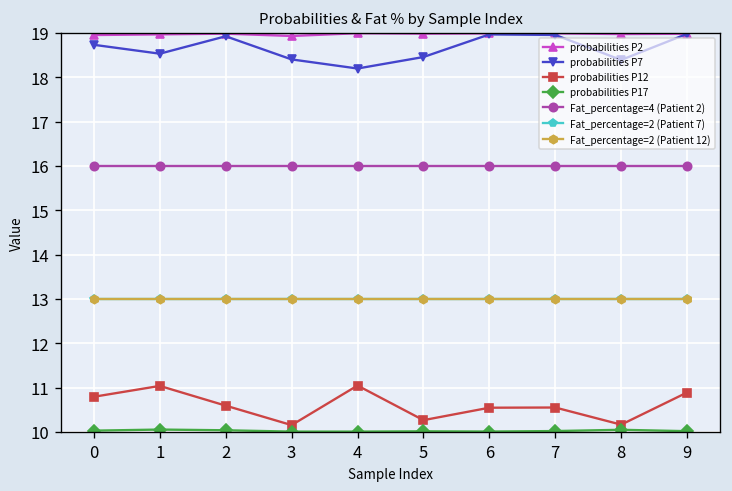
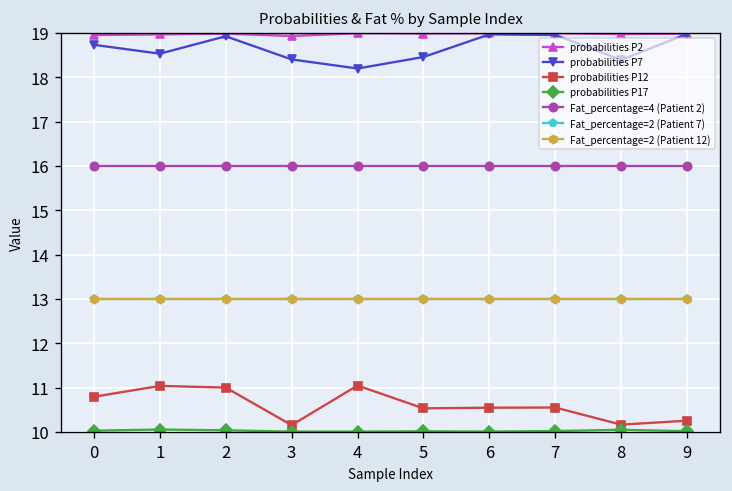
  {
    "probabilities P7": {
      "0": 18.7,
      "1": 18.5,
      "3": 18.4,
      "4": 18.2,
      "5": 18.5
    },
    "probabilities P12": {
      "0": 10.8,
      "1": 11.0,
-     "2": 10.6,
+     "2": 11.0,
      "3": 10.2,
      "4": 11.0,
-     "5": 10.3,
+     "5": 10.5,
      "6": 10.5,
      "7": 10.5,
      "8": 10.2,
-     "9": 10.9
+     "9": 10.3
    },
    "probabilities P17": {
      "0": 10.0,
      "1": 10.1,
      "2": 10.0,
      "3": 10.0,
      "4": 10.0,
      "5": 10.0,
      "6": 10.0,
      "7": 10.0,
      "8": 10.0,
      "9": 10.0
    },
    "Fat_percentage=2 (Patient 12)": {
      "0": 13.0,
      "1": 13.0,
      "2": 13.0,
      "3": 13.0,
      "4": 13.0,
      "5": 13.0,
      "6": 13.0,
      "7": 13.0,
      "8": 13.0,
      "9": 13.0
    }
  }
